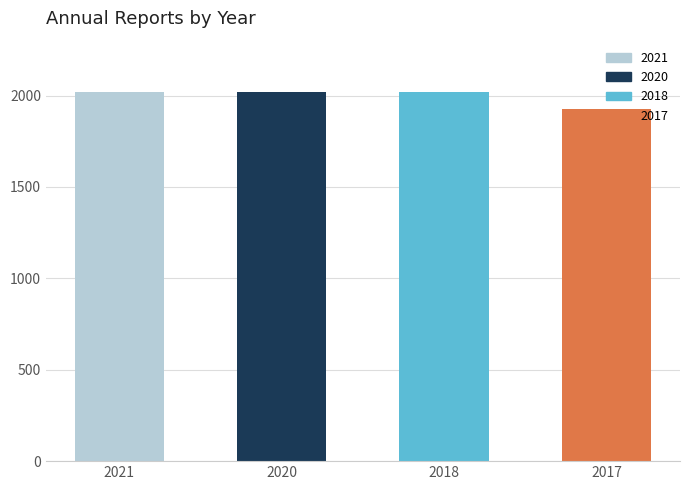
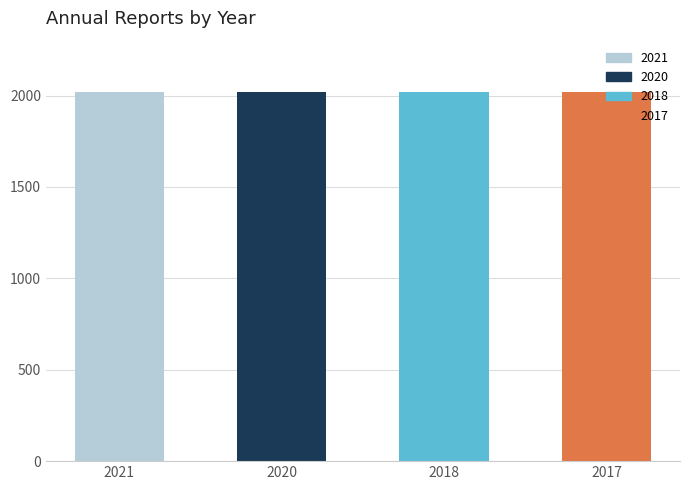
  {
    "2021": 2020,
    "2020": 2020,
    "2018": 2020,
-   "2017": 1930
+   "2017": 2020
  }
